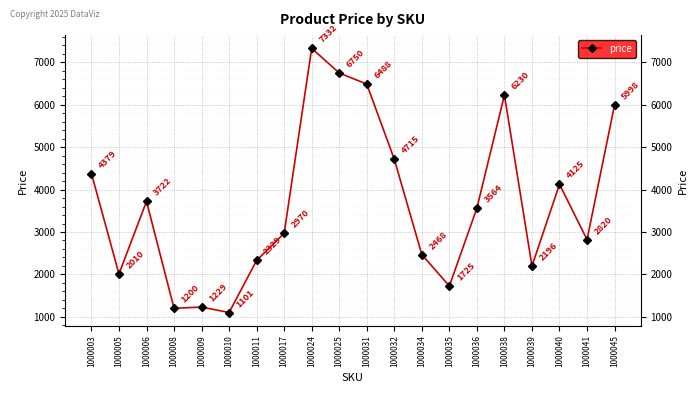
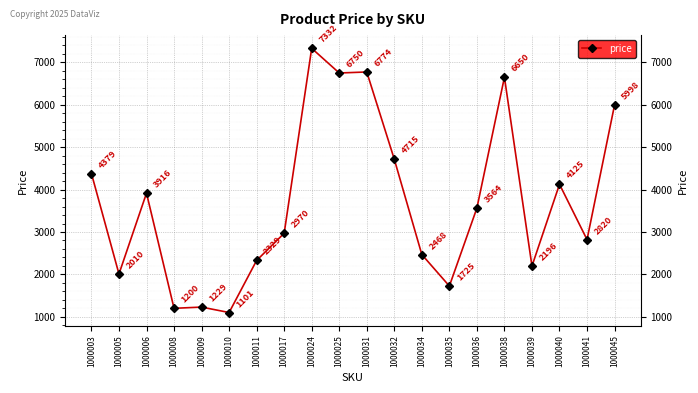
  {
    "1000003": 4379,
    "1000005": 2010,
-   "1000006": 3722,
+   "1000006": 3916,
    "1000008": 1200,
    "1000009": 1229,
    "1000010": 1101,
    "1000017": 2970,
    "1000024": 7332,
    "1000025": 6750,
-   "1000031": 6488,
+   "1000031": 6774,
    "1000032": 4715,
    "1000034": 2468,
    "1000035": 1725,
    "1000036": 3564,
-   "1000038": 6230,
+   "1000038": 6650,
    "1000039": 2196,
    "1000040": 4125,
    "1000041": 2820,
    "1000045": 5998
  }
